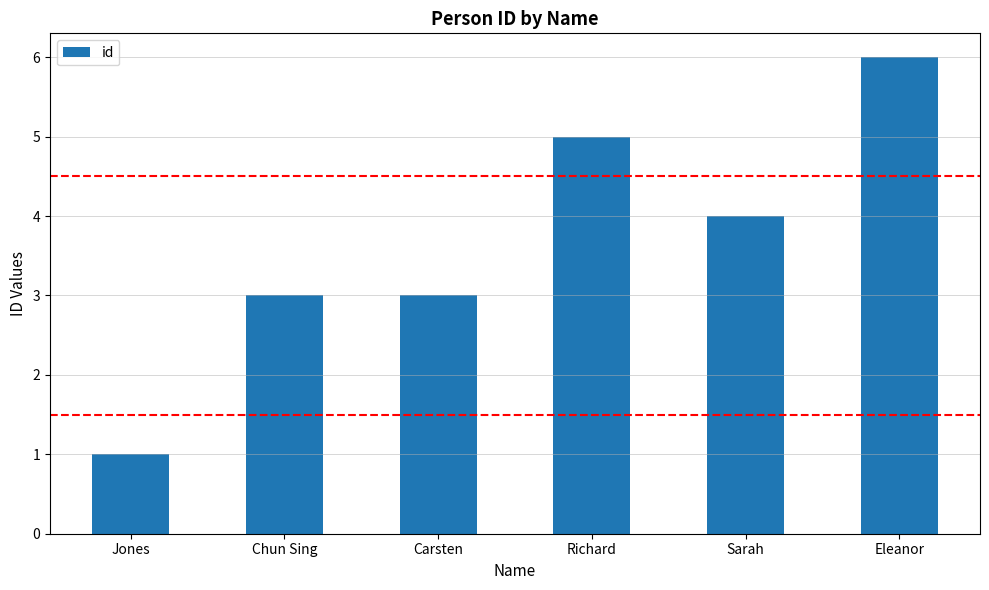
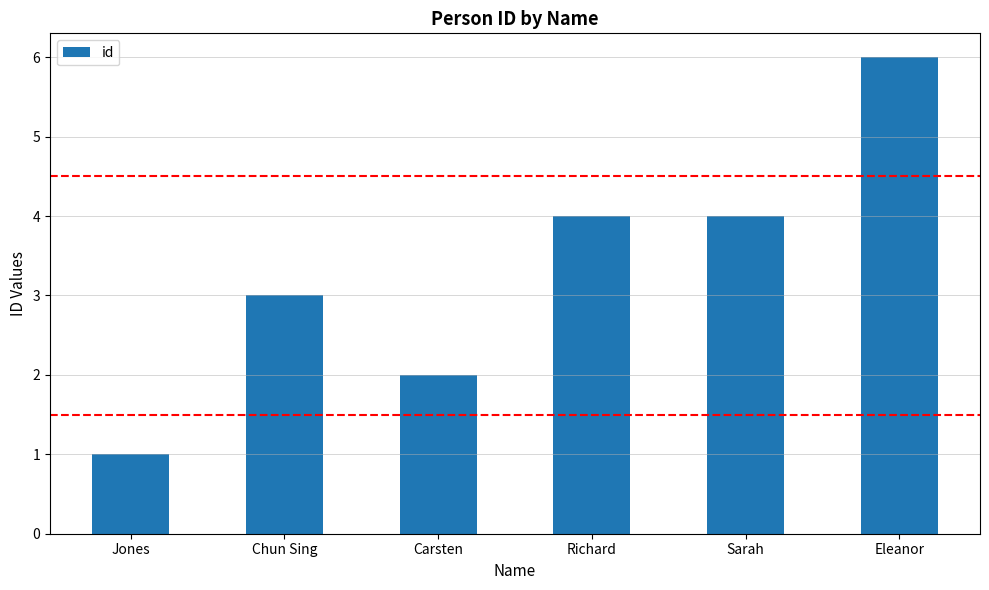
  {
    "Jones": 1,
    "Chun Sing": 3,
-   "Carsten": 3,
-   "Richard": 5,
+   "Carsten": 2,
+   "Richard": 4,
    "Sarah": 4,
    "Eleanor": 6
  }
